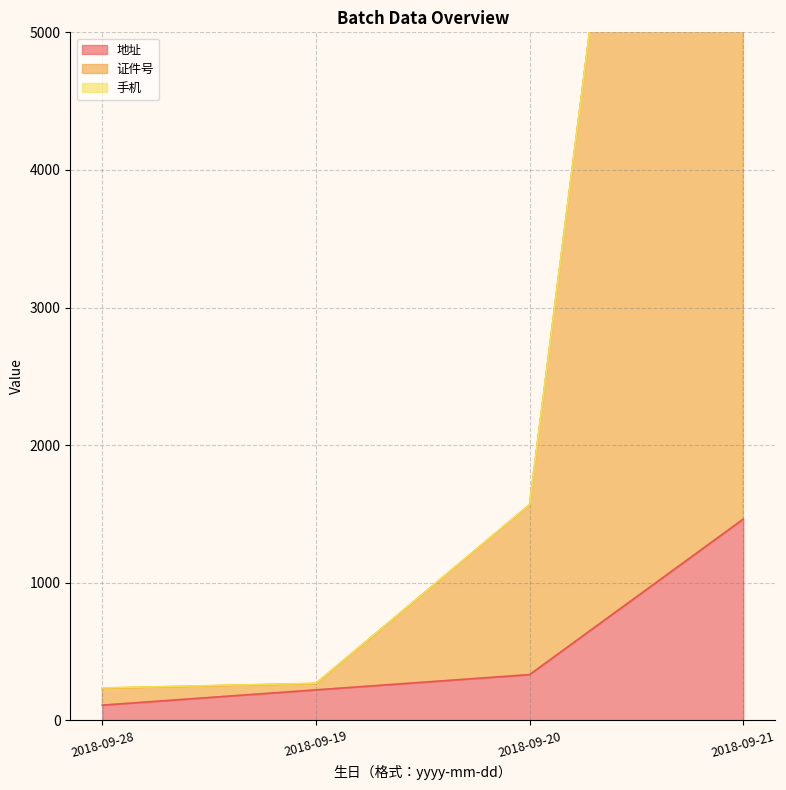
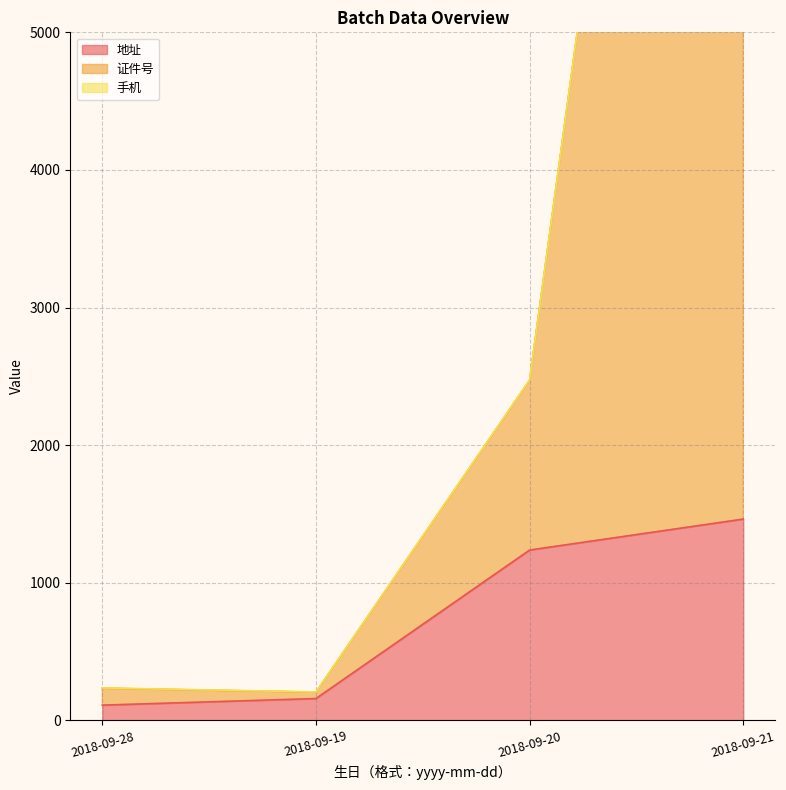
  {
    "地址": {
      "2018-09-28": 110,
-     "2018-09-19": 220,
-     "2018-09-20": 330,
+     "2018-09-19": 160,
+     "2018-09-20": 1240,
      "2018-09-21": 1460
    }
  }
